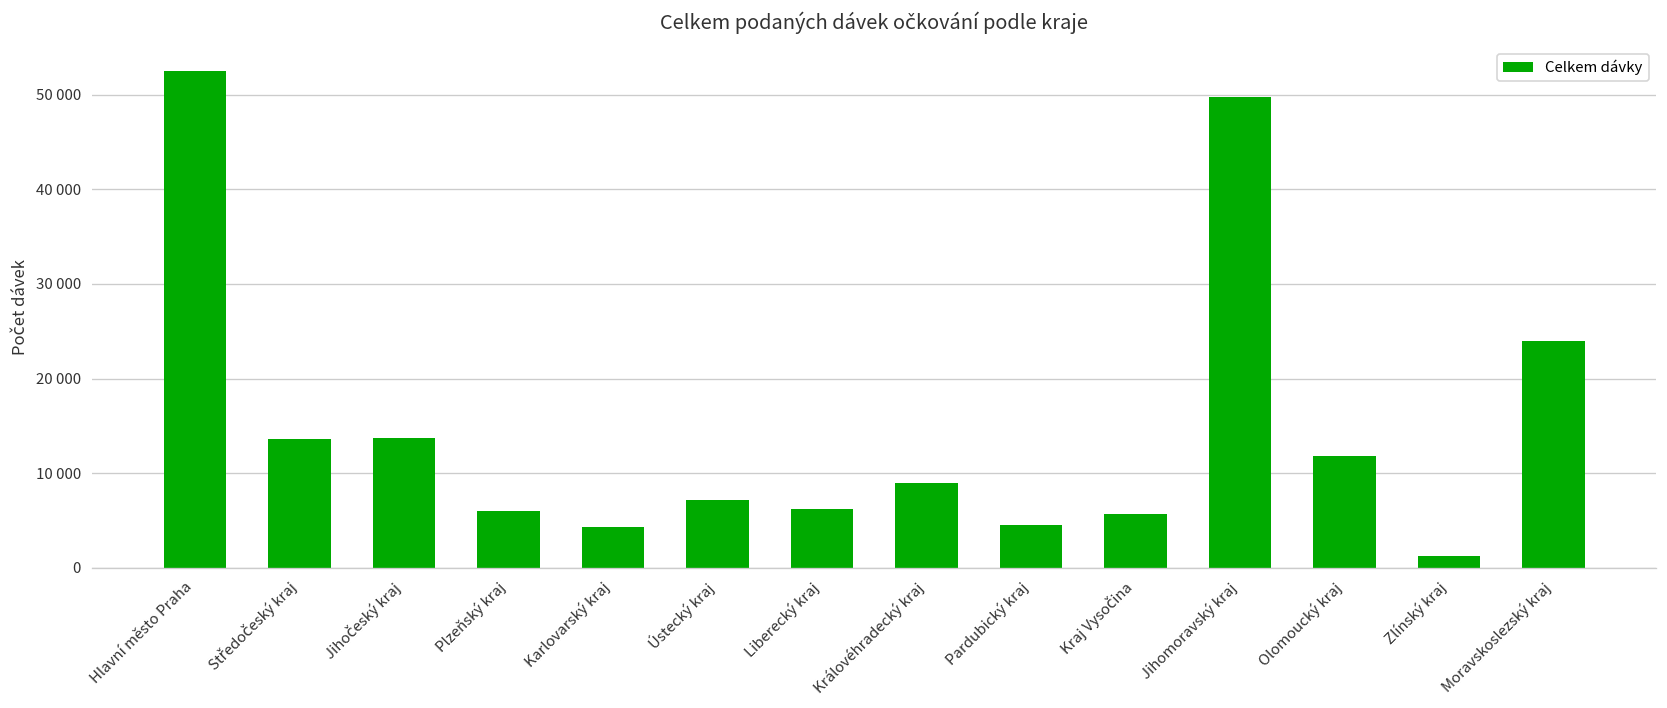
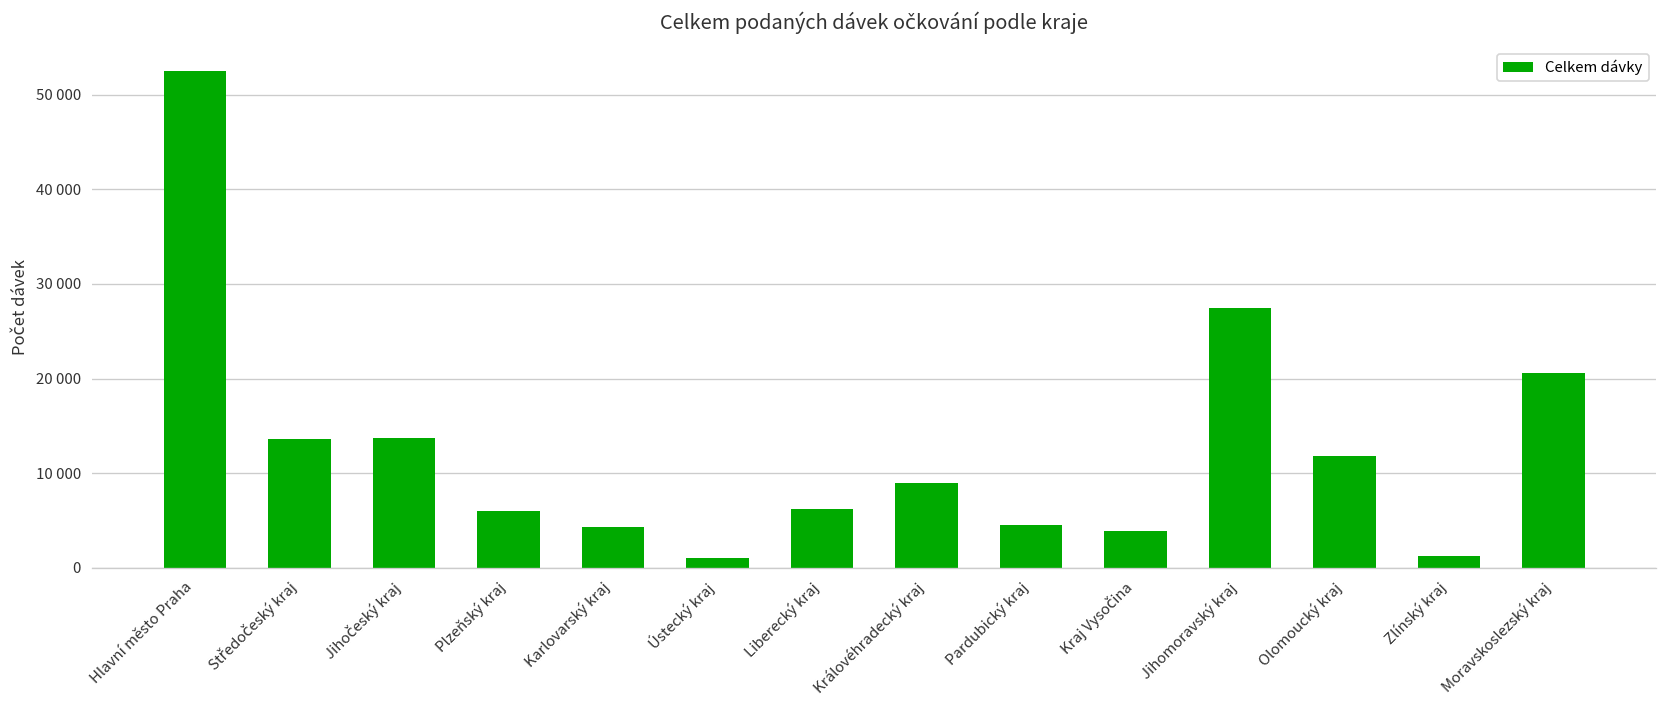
  {
    "Hlavní město Praha": 53000,
    "Středočeský kraj": 14000,
    "Jihočeský kraj": 14000,
    "Plzeňský kraj": 6000,
    "Karlovarský kraj": 4000,
-   "Ústecký kraj": 7000,
+   "Ústecký kraj": 1000,
    "Liberecký kraj": 6000,
    "Královéhradecký kraj": 9000,
    "Pardubický kraj": 5000,
-   "Kraj Vysočina": 6000,
-   "Jihomoravský kraj": 50000,
+   "Kraj Vysočina": 4000,
+   "Jihomoravský kraj": 28000,
    "Olomoucký kraj": 12000,
    "Zlínský kraj": 1000,
-   "Moravskoslezský kraj": 24000
+   "Moravskoslezský kraj": 21000
  }
